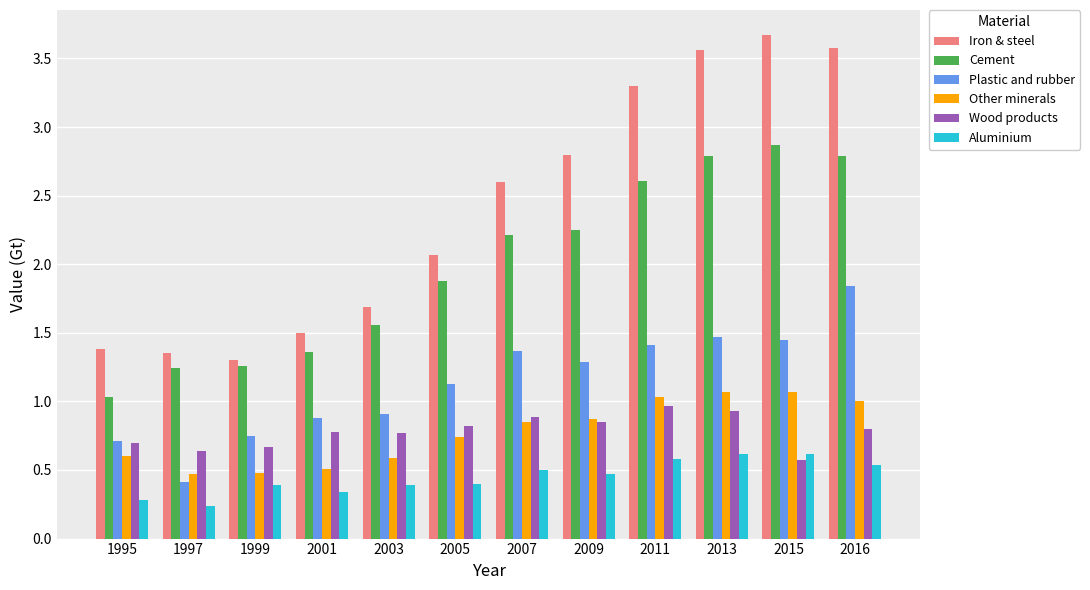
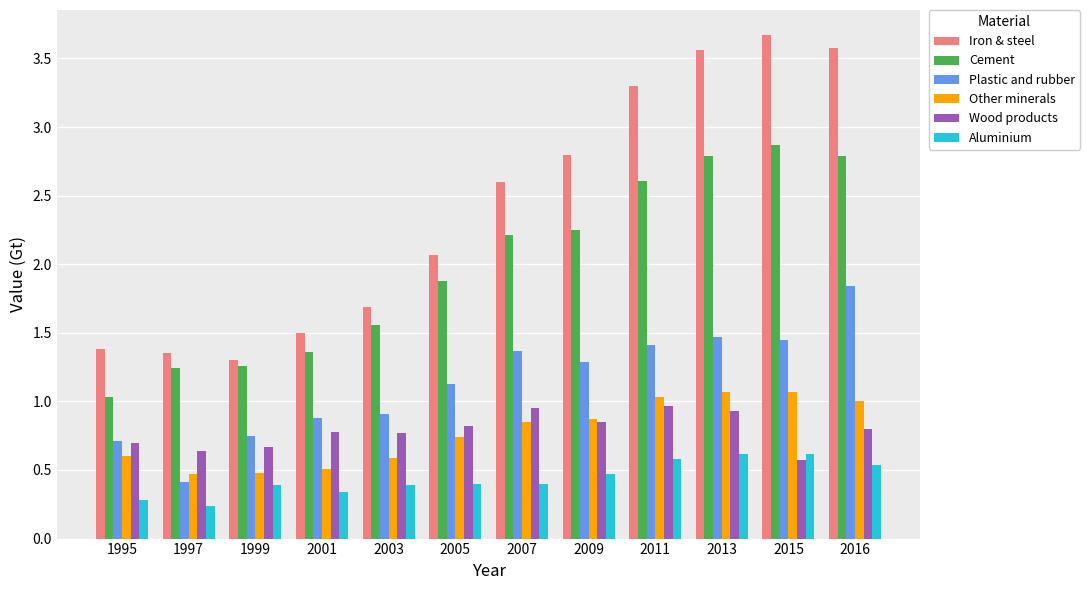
  {
    "Iron & steel": {
      "1995": 1.38,
      "1997": 1.35,
      "1999": 1.30,
      "2001": 1.50,
      "2003": 1.69,
      "2005": 2.07,
      "2007": 2.60,
      "2009": 2.80,
      "2011": 3.30,
      "2013": 3.56,
      "2015": 3.67,
      "2016": 3.58
    },
    "Cement": {
      "1995": 1.03,
      "1997": 1.24,
      "1999": 1.26,
      "2001": 1.36,
      "2003": 1.56,
      "2005": 1.88,
      "2007": 2.21,
      "2009": 2.25,
      "2011": 2.61,
      "2013": 2.79,
      "2015": 2.87,
      "2016": 2.79
    },
    "Plastic and rubber": {
      "1995": 0.71,
      "1997": 0.41,
      "1999": 0.75,
      "2001": 0.88,
      "2003": 0.91,
      "2005": 1.13,
      "2007": 1.37,
      "2009": 1.29,
      "2011": 1.41,
      "2013": 1.47,
      "2015": 1.45,
      "2016": 1.84
    },
    "Other minerals": {
      "1995": 0.60,
      "1997": 0.47,
      "1999": 0.48,
      "2001": 0.51,
      "2003": 0.59,
      "2005": 0.74,
      "2007": 0.85,
      "2009": 0.87,
      "2011": 1.03,
      "2013": 1.07,
      "2015": 1.07,
      "2016": 1.00
    },
    "Wood products": {
      "1995": 0.70,
      "1997": 0.64,
      "1999": 0.67,
      "2001": 0.78,
      "2003": 0.77,
      "2005": 0.82,
-     "2007": 0.89,
+     "2007": 0.95,
      "2009": 0.85,
      "2011": 0.97,
      "2013": 0.93,
      "2015": 0.57,
      "2016": 0.80
    },
    "Aluminium": {
      "1995": 0.28,
      "1997": 0.24,
      "1999": 0.4,
      "2001": 0.34,
      "2003": 0.4,
      "2005": 0.4,
-     "2007": 0.5,
+     "2007": 0.4,
      "2009": 0.47,
      "2011": 0.58,
      "2013": 0.62,
      "2015": 0.62,
      "2016": 0.54
    }
  }
